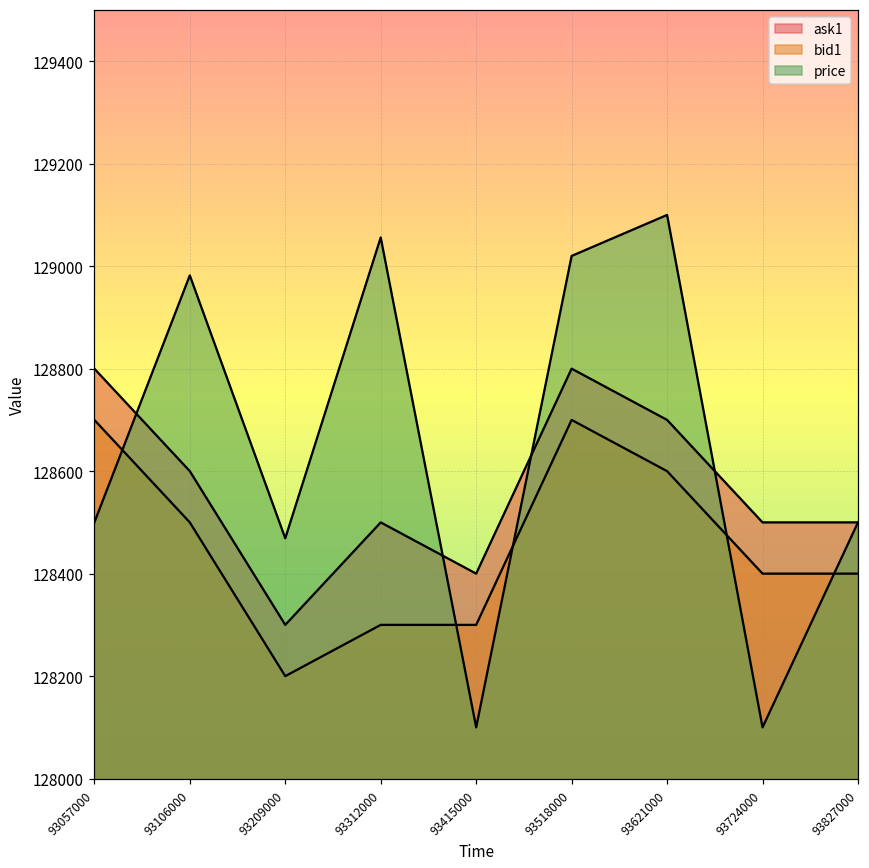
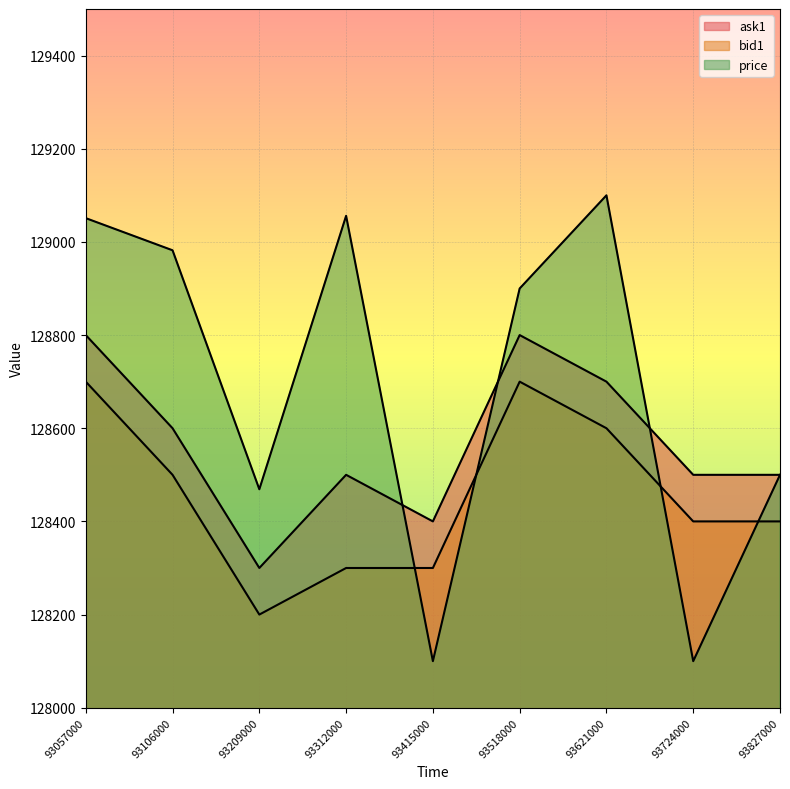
  {
    "price": {
-     "93057000": 128500,
+     "93057000": 129050,
      "93106000": 128980,
      "93209000": 128470,
      "93312000": 129060,
      "93415000": 128100,
-     "93518000": 129020,
+     "93518000": 128900,
      "93621000": 129100,
      "93724000": 128100
    }
  }
